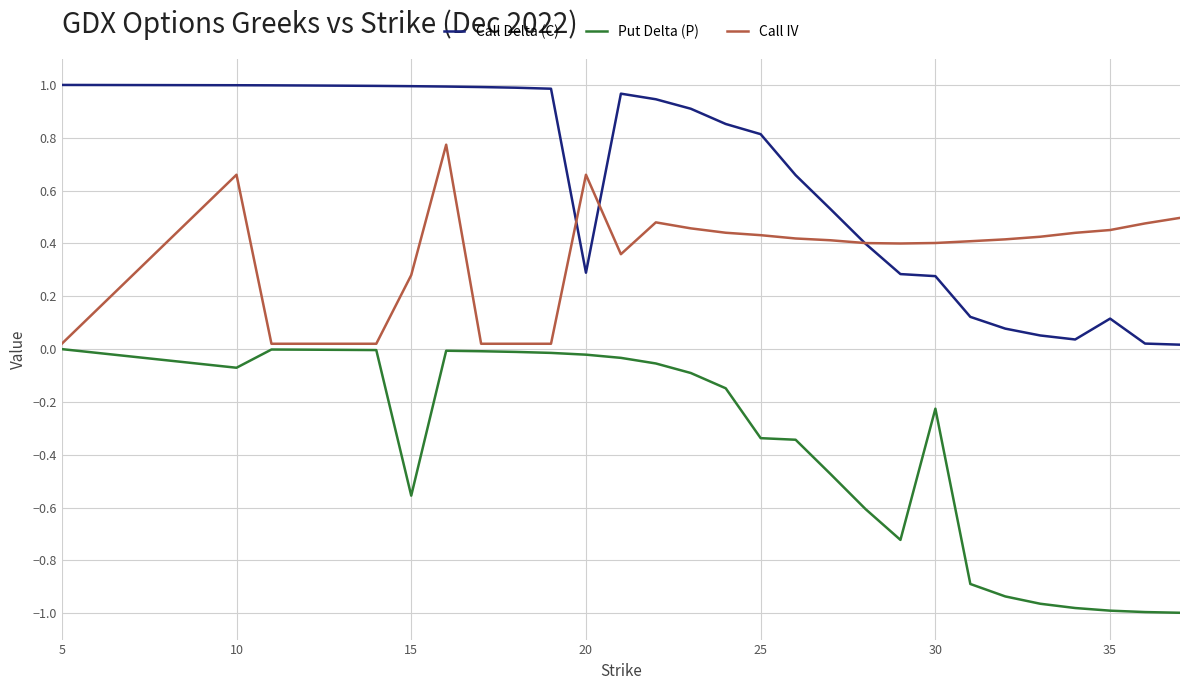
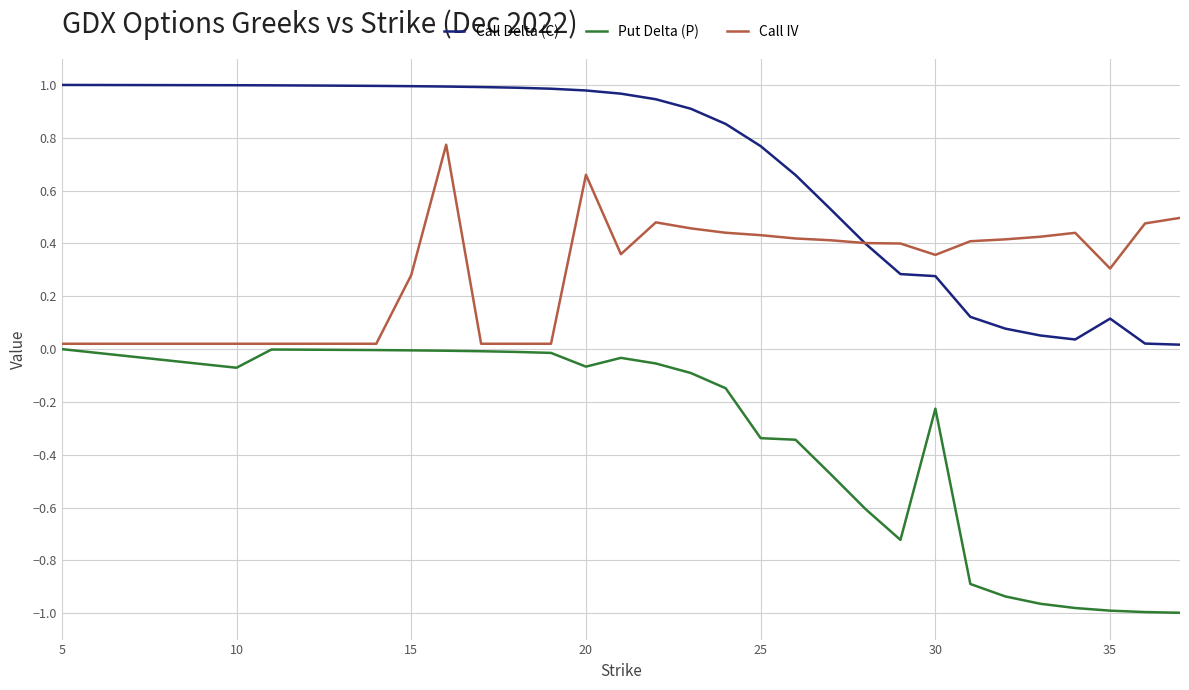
  {
    "Call Delta (C)": {
      "5": 1.00,
      "10": 1.00,
      "15": 1.00,
-     "20": 0.29,
-     "25": 0.81,
+     "20": 0.98,
+     "25": 0.77,
      "30": 0.28,
      "35": 0.12
    },
    "Put Delta (P)": {
      "5": 0.00,
      "10": -0.07,
-     "15": -0.56,
-     "20": -0.02,
+     "15": -0.01,
+     "20": -0.07,
      "25": -0.34,
      "30": -0.23,
      "35": -0.99
    },
    "Call IV": {
      "5": 0.02,
-     "10": 0.66,
+     "10": 0.02,
      "15": 0.28,
      "20": 0.66,
      "25": 0.43,
-     "30": 0.40,
-     "35": 0.45
+     "30": 0.36,
+     "35": 0.30
    }
  }
